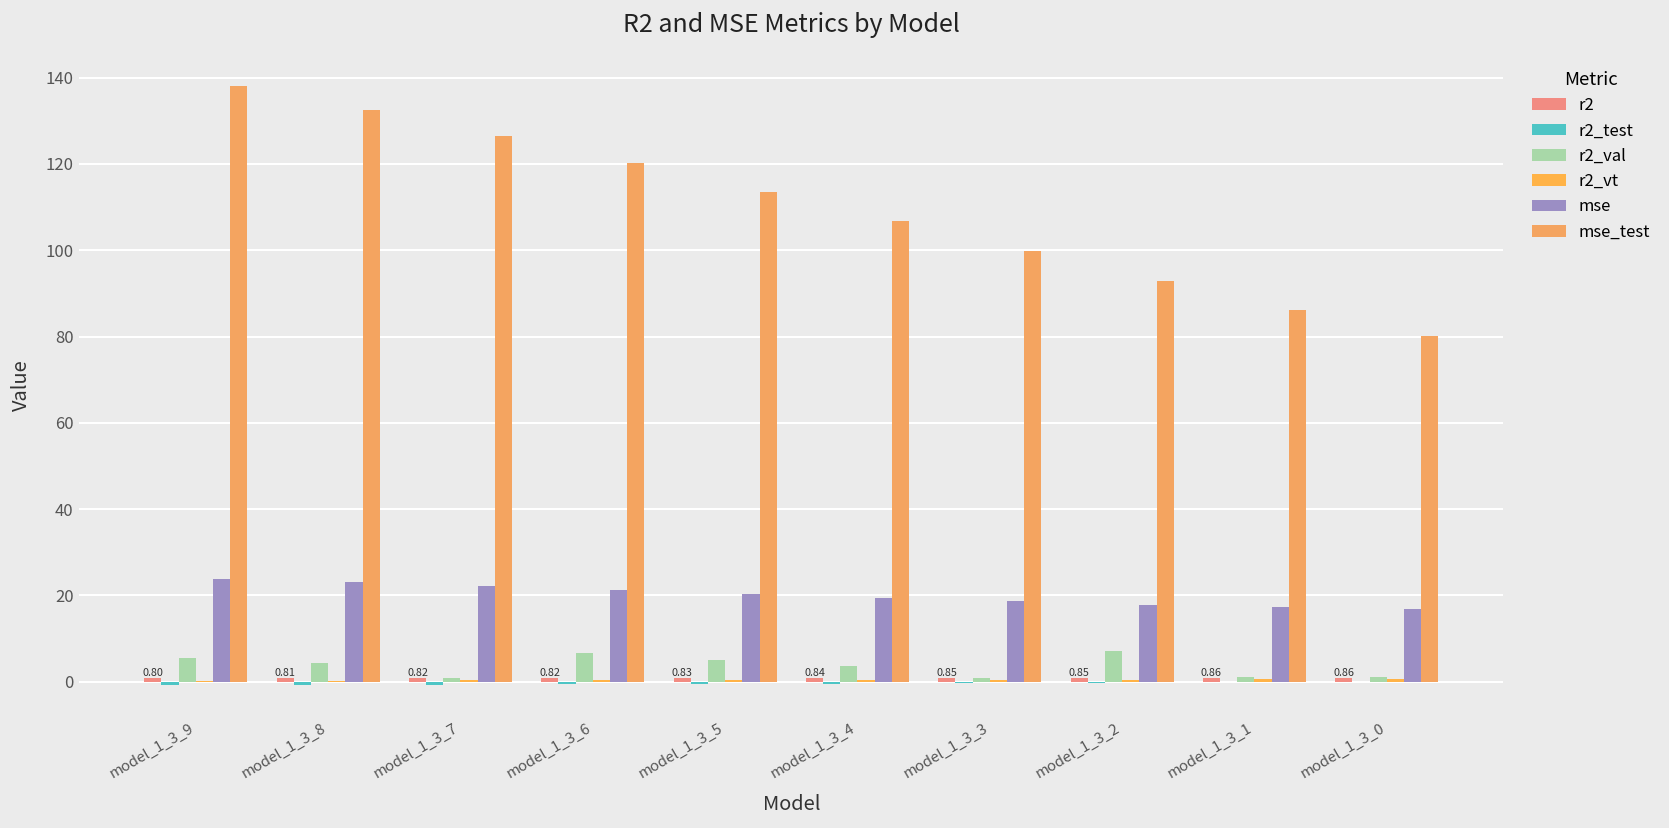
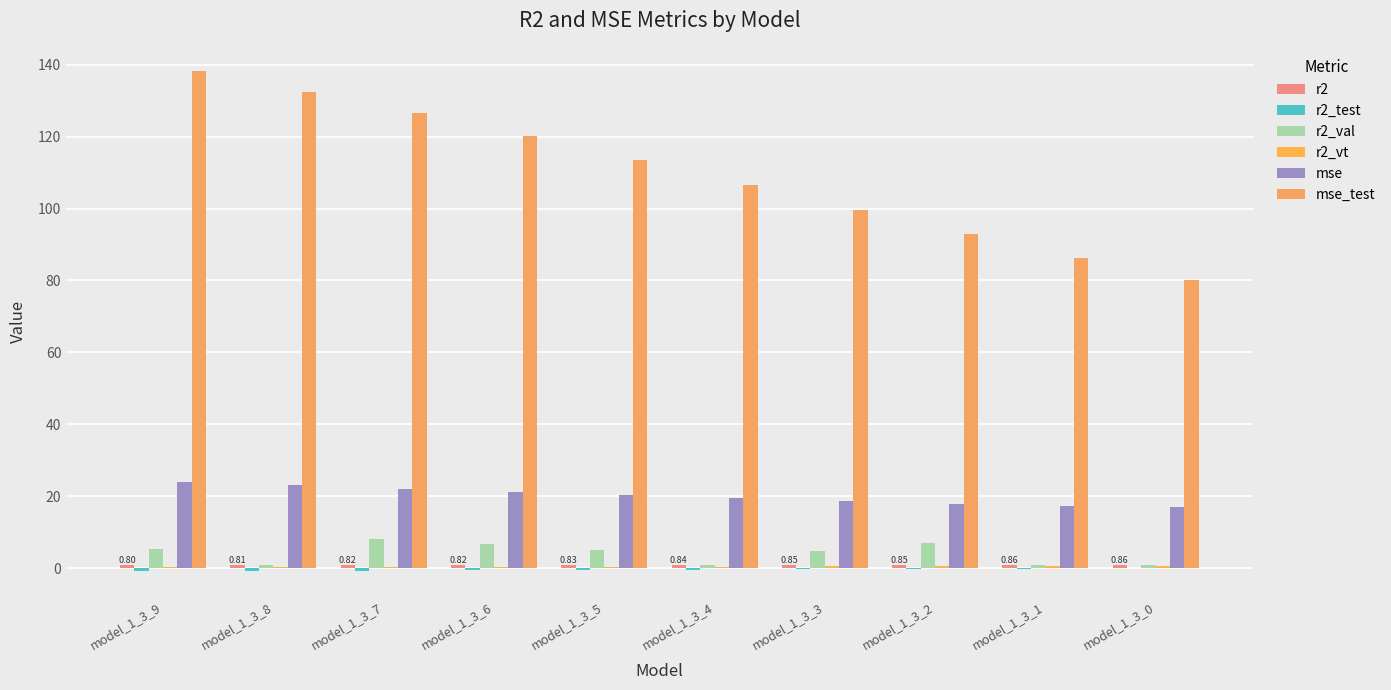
  {
    "r2_test": {
      "model_1_3_9": -1,
      "model_1_3_8": -1,
      "model_1_3_7": -1
    },
    "r2_val": {
      "model_1_3_9": 5,
-     "model_1_3_8": 4,
-     "model_1_3_7": 1,
+     "model_1_3_8": 1,
+     "model_1_3_7": 8,
      "model_1_3_6": 7,
      "model_1_3_5": 5,
-     "model_1_3_4": 4,
-     "model_1_3_3": 1,
+     "model_1_3_4": 1,
+     "model_1_3_3": 5,
      "model_1_3_2": 7,
      "model_1_3_1": 1,
      "model_1_3_0": 1
    },
    "mse": {
      "model_1_3_9": 24,
      "model_1_3_8": 23,
      "model_1_3_7": 22,
      "model_1_3_6": 21,
      "model_1_3_5": 20,
      "model_1_3_4": 19,
      "model_1_3_3": 19,
      "model_1_3_2": 18,
      "model_1_3_1": 17,
      "model_1_3_0": 17
    }
  }
